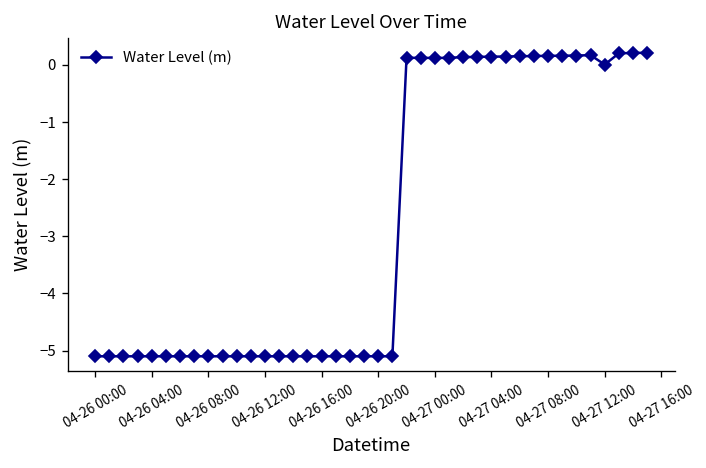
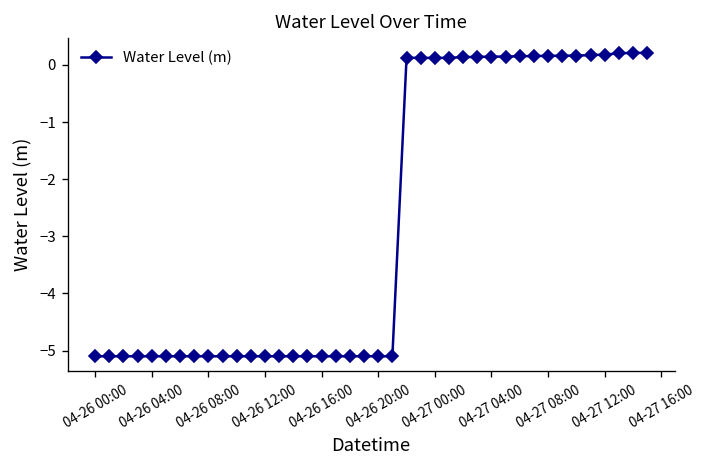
  {
    "04-26 00:00": -5.1,
    "04-26 04:00": -5.1,
    "04-26 08:00": -5.1,
    "04-26 12:00": -5.1,
    "04-26 16:00": -5.1,
    "04-26 20:00": -5.1,
    "04-27 00:00": 0.1,
    "04-27 04:00": 0.1,
    "04-27 08:00": 0.2,
-   "04-27 12:00": 0.0
+   "04-27 12:00": 0.2
  }
